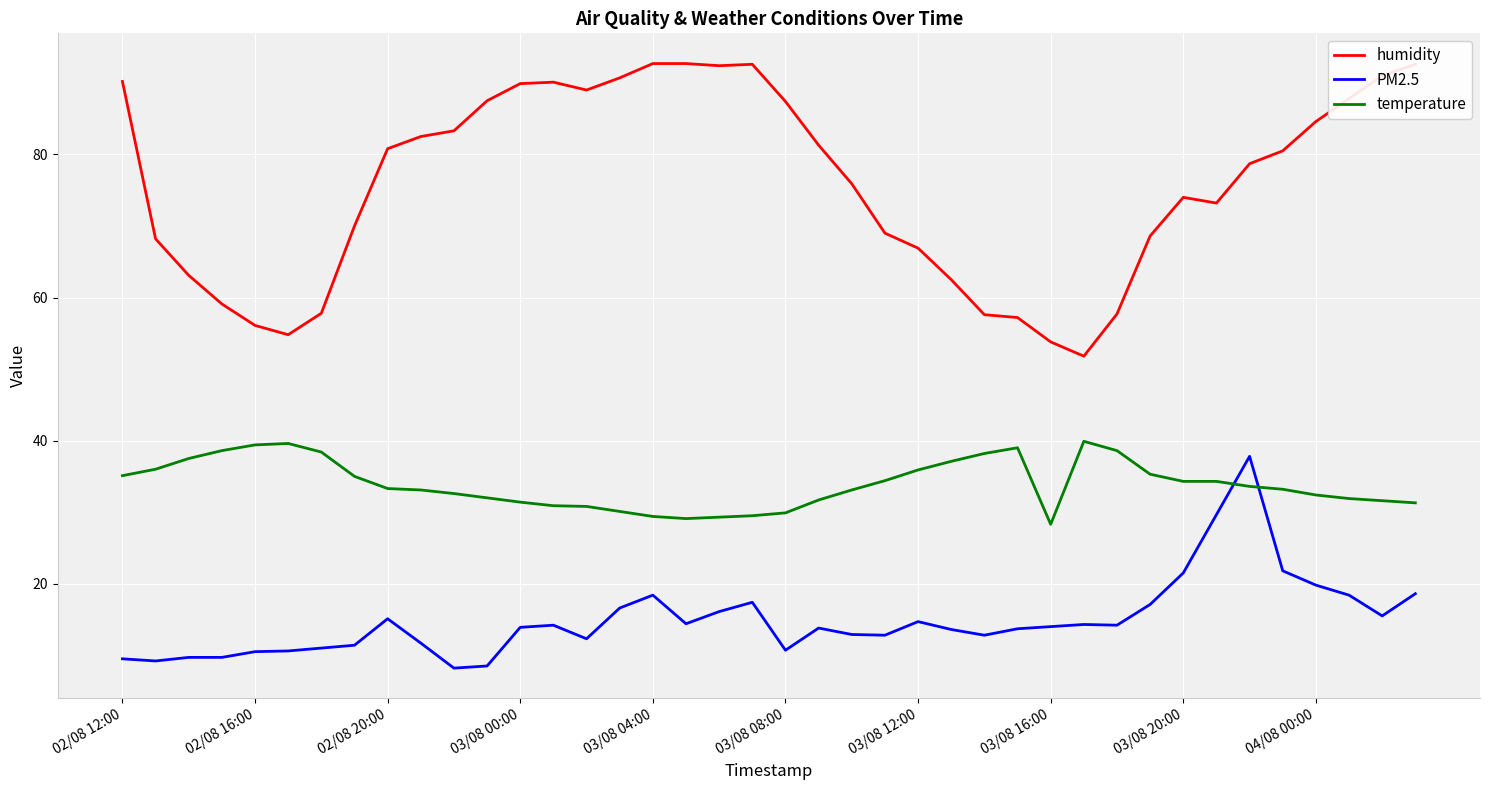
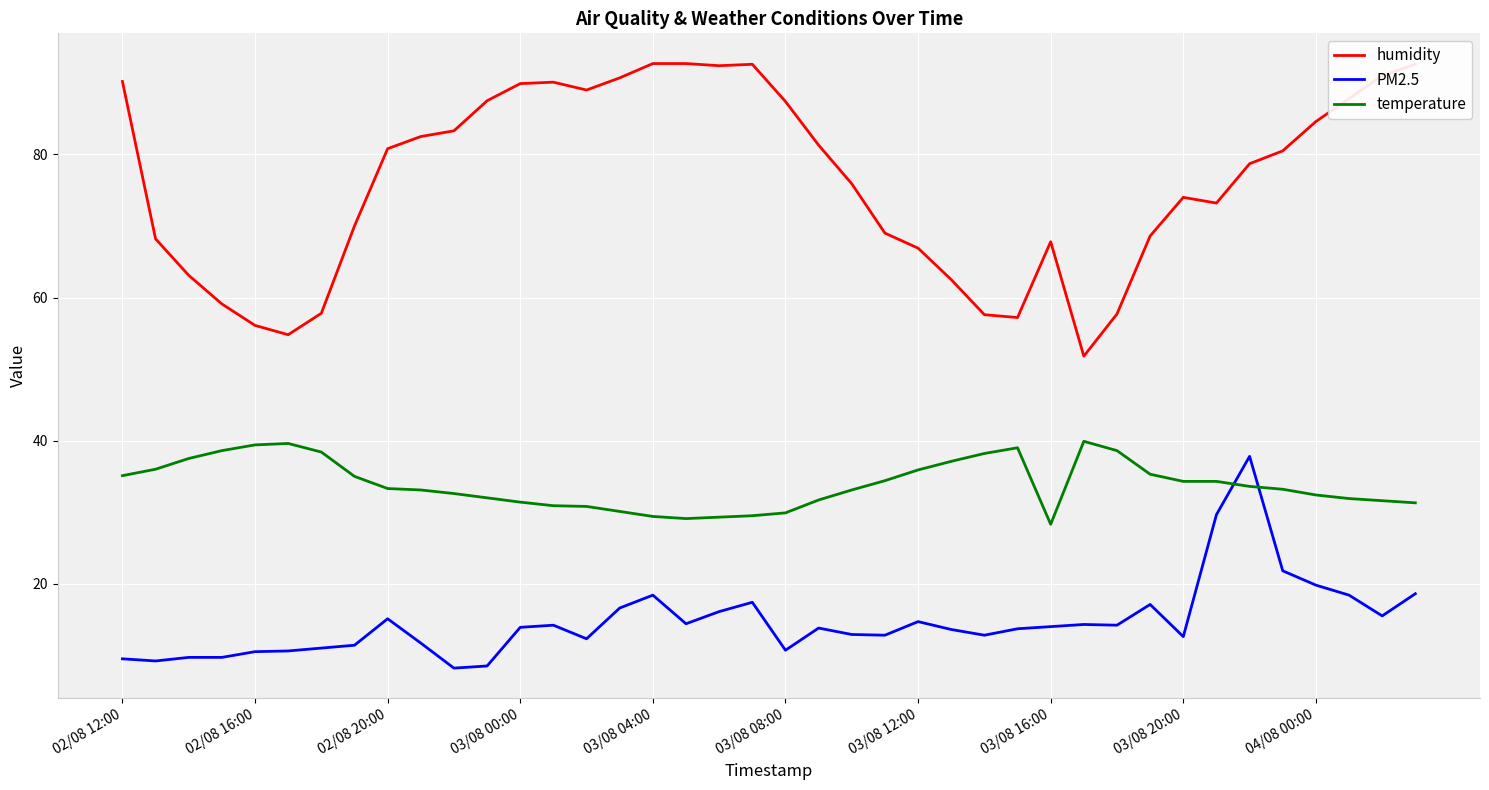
  {
    "humidity": {
      "02/08 12:00": 90,
      "02/08 16:00": 56,
      "02/08 20:00": 81,
      "03/08 00:00": 90,
      "03/08 04:00": 93,
      "03/08 08:00": 87,
      "03/08 12:00": 67,
-     "03/08 16:00": 54,
+     "03/08 16:00": 68,
      "03/08 20:00": 74,
      "04/08 00:00": 85
    },
    "PM2.5": {
      "02/08 12:00": 10,
      "02/08 16:00": 11,
      "02/08 20:00": 15,
      "03/08 00:00": 14,
      "03/08 04:00": 18,
      "03/08 08:00": 11,
      "03/08 12:00": 15,
      "03/08 16:00": 14,
-     "03/08 20:00": 22,
+     "03/08 20:00": 13,
      "04/08 00:00": 20
    },
    "temperature": {
      "02/08 12:00": 35,
      "02/08 16:00": 39,
      "02/08 20:00": 33,
      "03/08 00:00": 31,
      "03/08 04:00": 29,
      "03/08 08:00": 30,
      "03/08 12:00": 36,
      "03/08 16:00": 28,
      "03/08 20:00": 34,
      "04/08 00:00": 32
    }
  }
